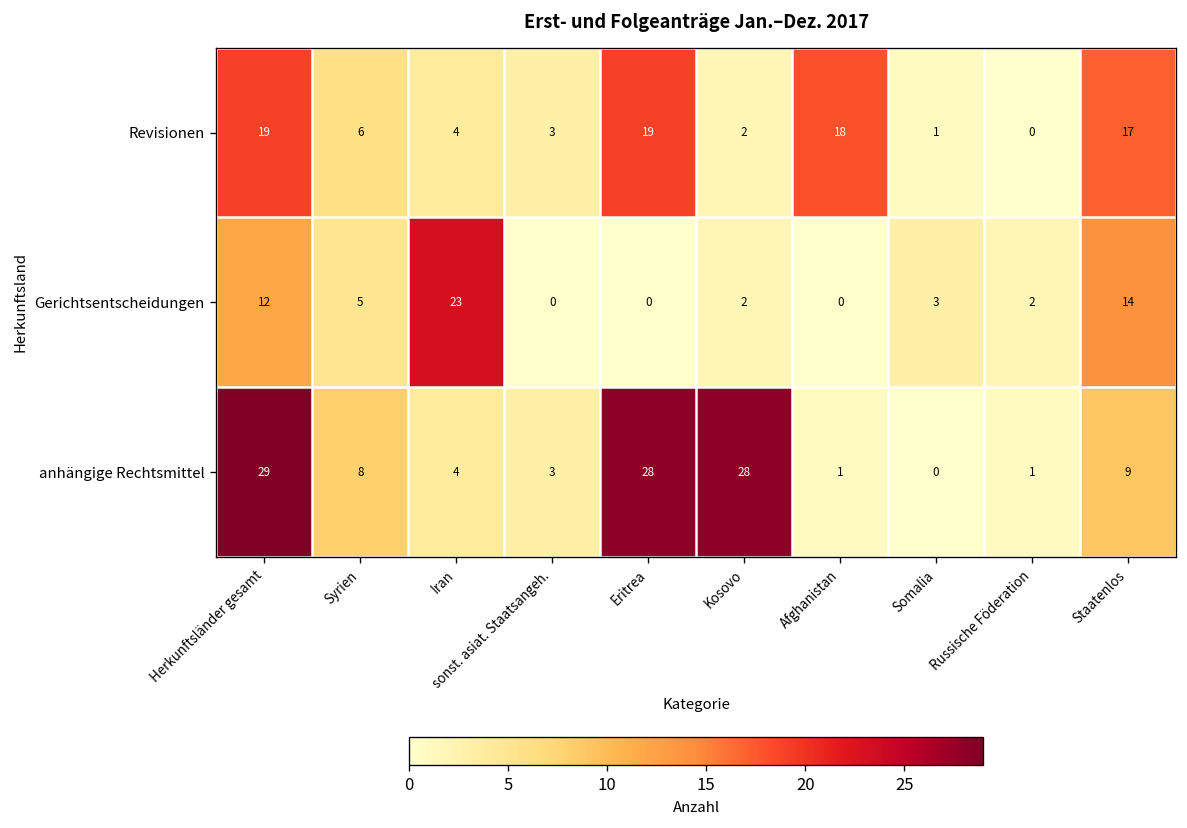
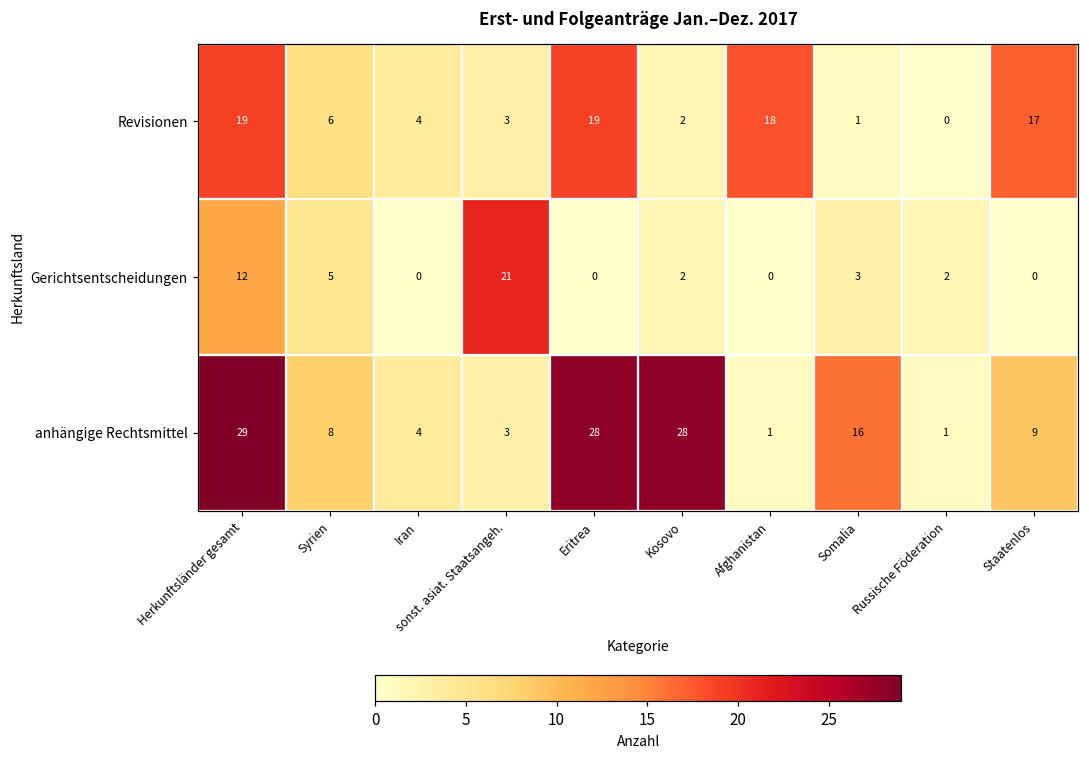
  {
    "Revisionen": {
      "Herkunftsländer gesamt": 19,
      "Syrien": 6,
      "Iran": 4,
      "sonst. asiat. Staatsangeh.": 3,
      "Eritrea": 19,
      "Kosovo": 2,
      "Afghanistan": 18,
      "Somalia": 1,
      "Russische Föderation": 0,
      "Staatenlos": 17
    },
    "Gerichtsentscheidungen": {
      "Herkunftsländer gesamt": 12,
      "Syrien": 5,
-     "Iran": 23,
-     "sonst. asiat. Staatsangeh.": 0,
+     "Iran": 0,
+     "sonst. asiat. Staatsangeh.": 21,
      "Eritrea": 0,
      "Kosovo": 2,
      "Afghanistan": 0,
      "Somalia": 3,
      "Russische Föderation": 2,
-     "Staatenlos": 14
+     "Staatenlos": 0
    },
    "anhängige Rechtsmittel": {
      "Herkunftsländer gesamt": 29,
      "Syrien": 8,
      "Iran": 4,
      "sonst. asiat. Staatsangeh.": 3,
      "Eritrea": 28,
      "Kosovo": 28,
      "Afghanistan": 1,
-     "Somalia": 0,
+     "Somalia": 16,
      "Russische Föderation": 1,
      "Staatenlos": 9
    }
  }
